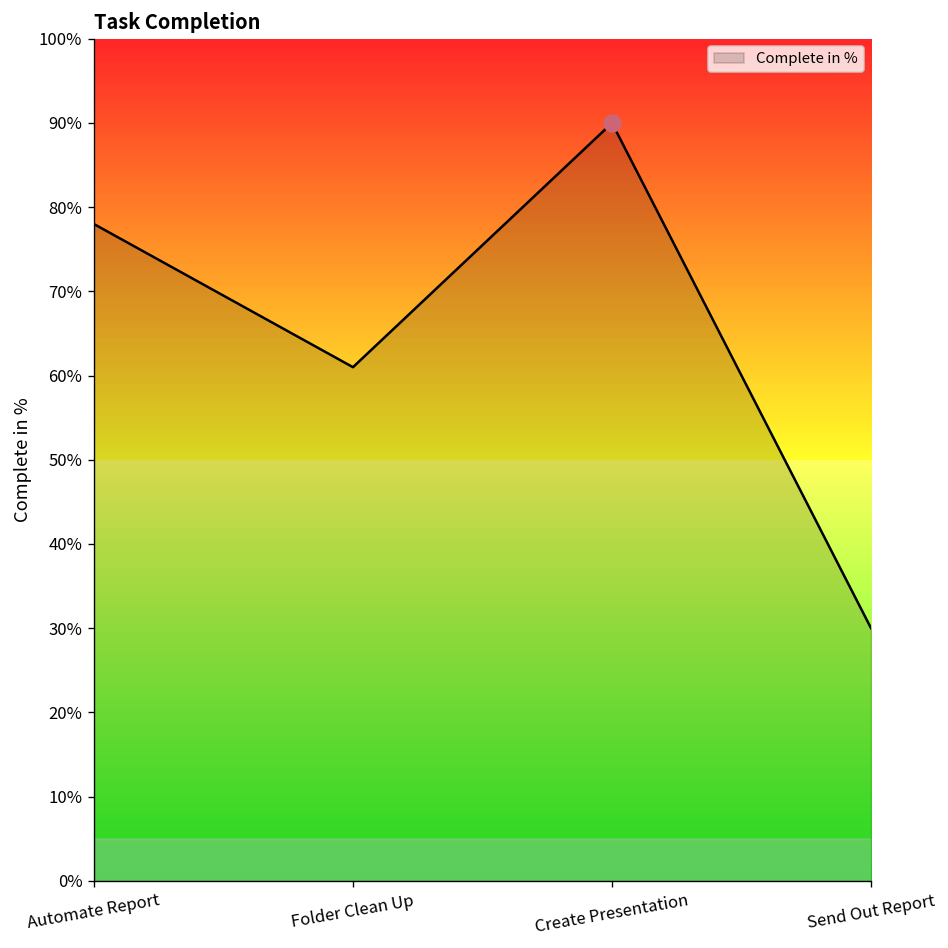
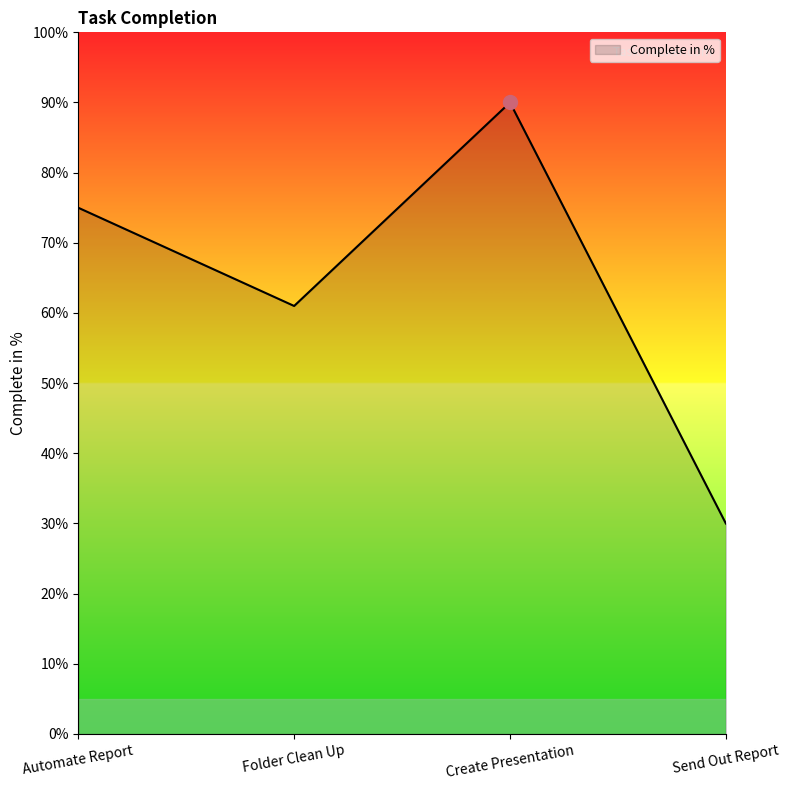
  {
    "Complete in %": {
-     "Automate Report": "78%",
+     "Automate Report": "75%",
      "Folder Clean Up": "61%",
      "Send Out Report": "30%"
    }
  }
